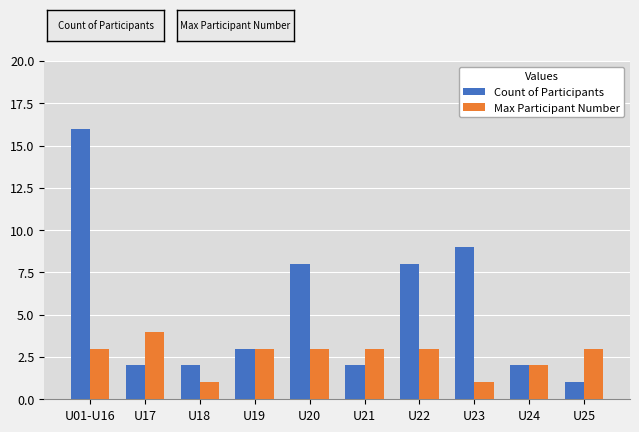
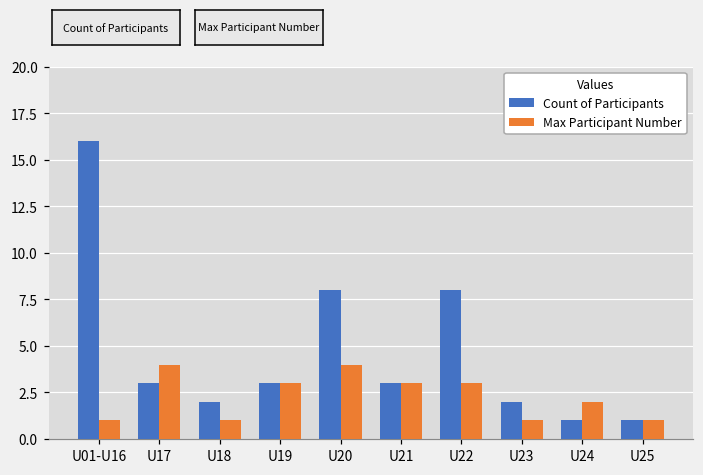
  {
    "Count of Participants": {
      "U01-U16": 16,
-     "U17": 2,
+     "U17": 3,
      "U18": 2,
      "U19": 3,
      "U20": 8,
-     "U21": 2,
+     "U21": 3,
      "U22": 8,
-     "U23": 9,
-     "U24": 2,
+     "U23": 2,
+     "U24": 1,
      "U25": 1
    },
    "Max Participant Number": {
-     "U01-U16": 3,
+     "U01-U16": 1,
      "U17": 4,
      "U18": 1,
      "U19": 3,
-     "U20": 3,
+     "U20": 4,
      "U21": 3,
      "U22": 3,
      "U23": 1,
      "U24": 2,
-     "U25": 3
+     "U25": 1
    }
  }
